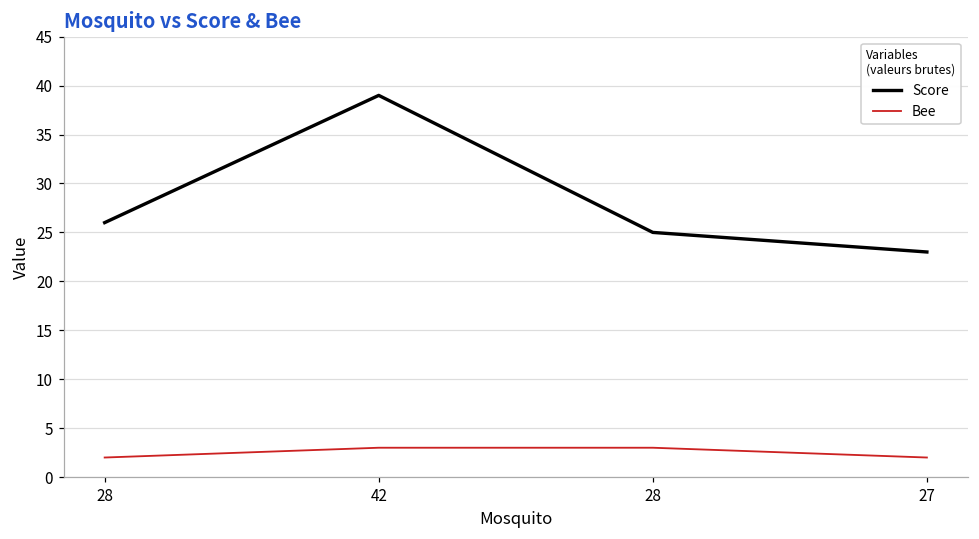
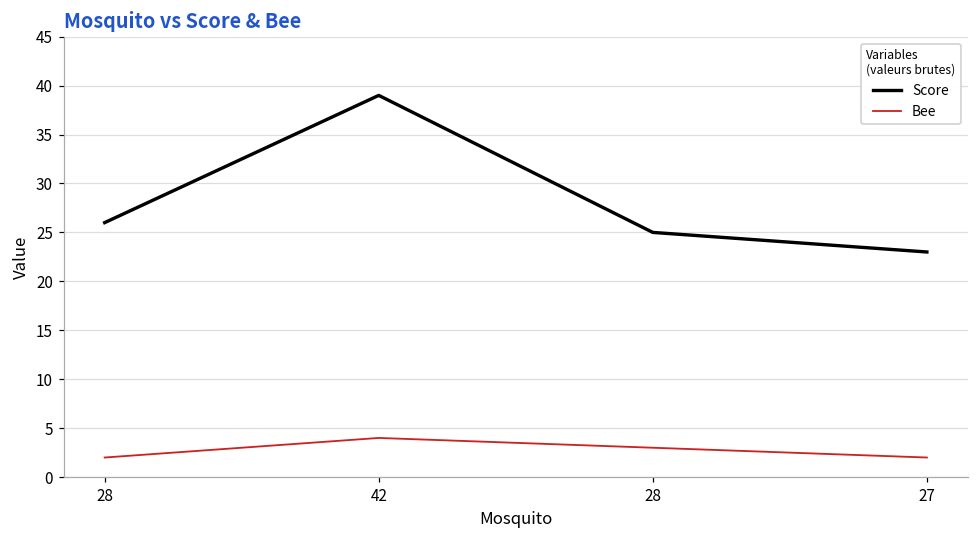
  {
    "Score": {
      "42": 39,
      "27": 23
    },
    "Bee": {
-     "42": 3,
+     "42": 4,
      "27": 2
    }
  }
